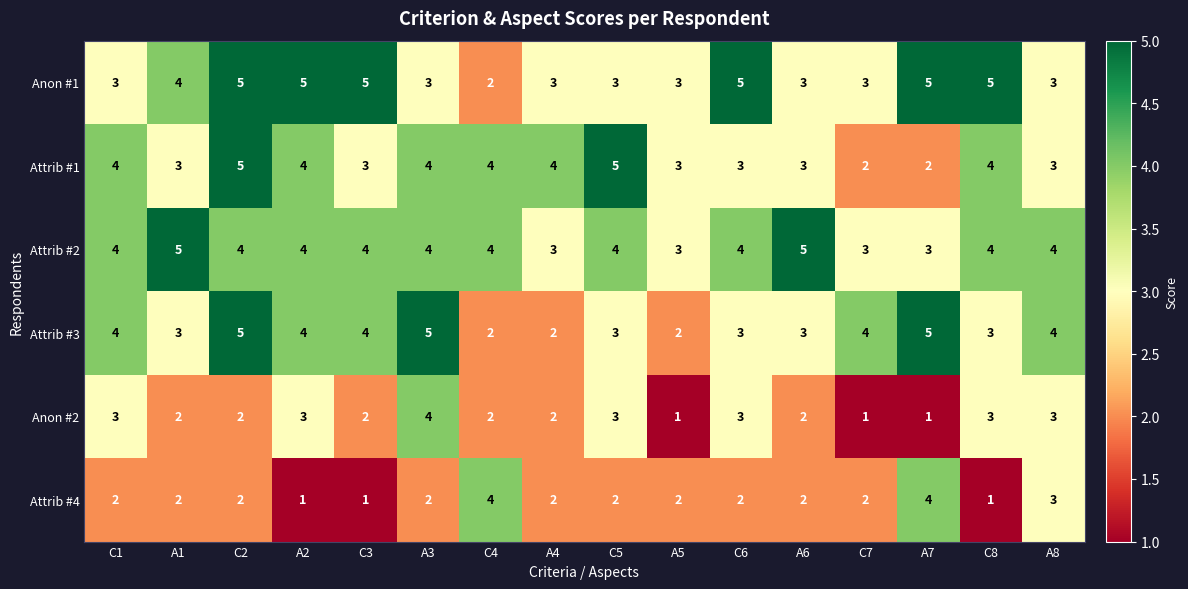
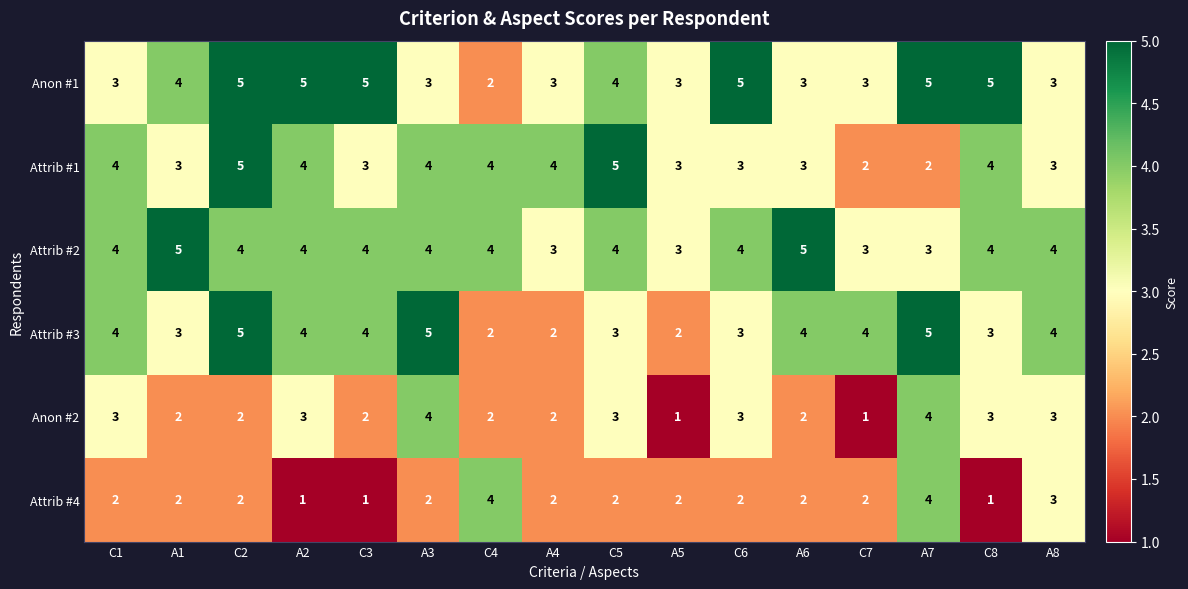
  {
    "Anon #1": {
      "C1": 3,
      "A1": 4,
      "C2": 5,
      "A2": 5,
      "C3": 5,
      "A3": 3,
      "C4": 2,
      "A4": 3,
-     "C5": 3,
+     "C5": 4,
      "A5": 3,
      "C6": 5,
      "A6": 3,
      "C7": 3,
      "A7": 5,
      "C8": 5,
      "A8": 3
    },
    "Attrib #1": {
      "C1": 4,
      "A1": 3,
      "C2": 5,
      "A2": 4,
      "C3": 3,
      "A3": 4,
      "C4": 4,
      "A4": 4,
      "C5": 5,
      "A5": 3,
      "C6": 3,
      "A6": 3,
      "C7": 2,
      "A7": 2,
      "C8": 4,
      "A8": 3
    },
    "Attrib #2": {
      "C1": 4,
      "A1": 5,
      "C2": 4,
      "A2": 4,
      "C3": 4,
      "A3": 4,
      "C4": 4,
      "A4": 3,
      "C5": 4,
      "A5": 3,
      "C6": 4,
      "A6": 5,
      "C7": 3,
      "A7": 3,
      "C8": 4,
      "A8": 4
    },
    "Attrib #3": {
      "C1": 4,
      "A1": 3,
      "C2": 5,
      "A2": 4,
      "C3": 4,
      "A3": 5,
      "C4": 2,
      "A4": 2,
      "C5": 3,
      "A5": 2,
      "C6": 3,
-     "A6": 3,
+     "A6": 4,
      "C7": 4,
      "A7": 5,
      "C8": 3,
      "A8": 4
    },
    "Anon #2": {
      "C1": 3,
      "A1": 2,
      "C2": 2,
      "A2": 3,
      "C3": 2,
      "A3": 4,
      "C4": 2,
      "A4": 2,
      "C5": 3,
      "A5": 1,
      "C6": 3,
      "A6": 2,
      "C7": 1,
-     "A7": 1,
+     "A7": 4,
      "C8": 3,
      "A8": 3
    },
    "Attrib #4": {
      "C1": 2,
      "A1": 2,
      "C2": 2,
      "A2": 1,
      "C3": 1,
      "A3": 2,
      "C4": 4,
      "A4": 2,
      "C5": 2,
      "A5": 2,
      "C6": 2,
      "A6": 2,
      "C7": 2,
      "A7": 4,
      "C8": 1,
      "A8": 3
    }
  }
